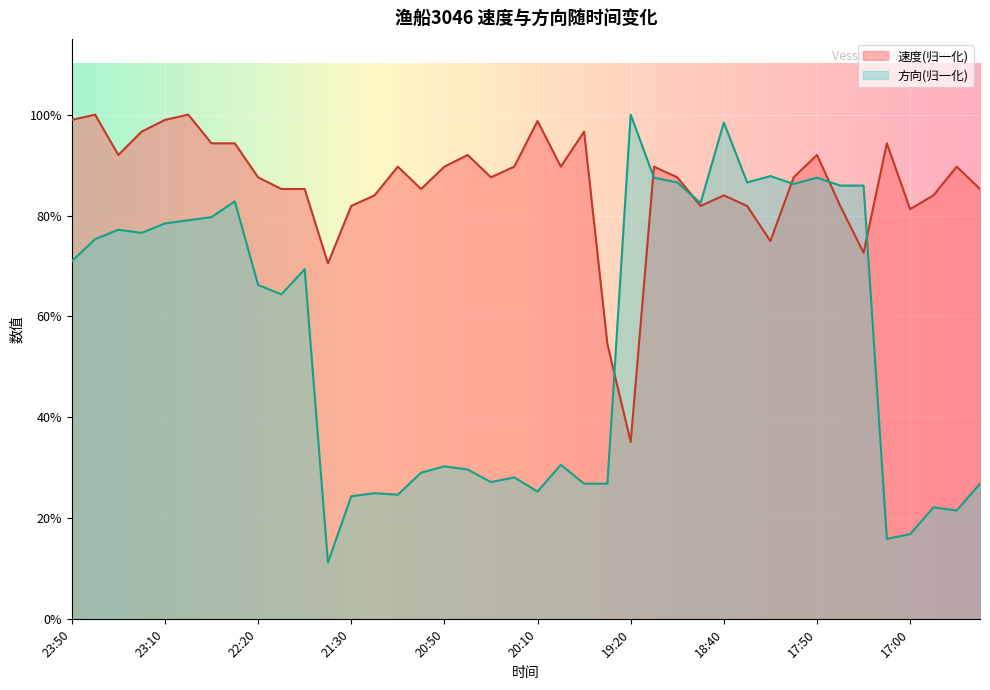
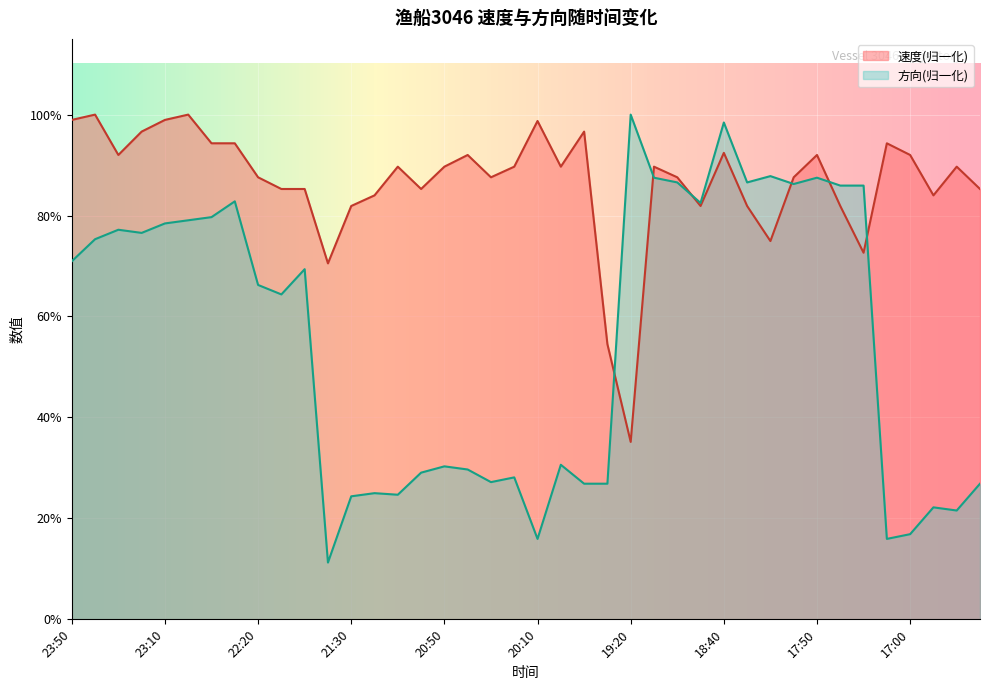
  {
    "速度(归一化)": {
      "23:50": "99%",
      "23:10": "99%",
      "22:20": "88%",
      "21:30": "82%",
      "20:50": "90%",
      "20:10": "99%",
      "19:20": "35%",
-     "18:40": "84%",
+     "18:40": "92%",
      "17:50": "92%",
-     "17:00": "81%"
+     "17:00": "92%"
    },
    "方向(归一化)": {
      "23:50": "71%",
      "23:10": "78%",
      "22:20": "66%",
      "21:30": "24%",
      "20:50": "30%",
-     "20:10": "25%",
+     "20:10": "16%",
      "19:20": "100%",
      "18:40": "98%",
      "17:50": "88%",
      "17:00": "17%"
    }
  }
